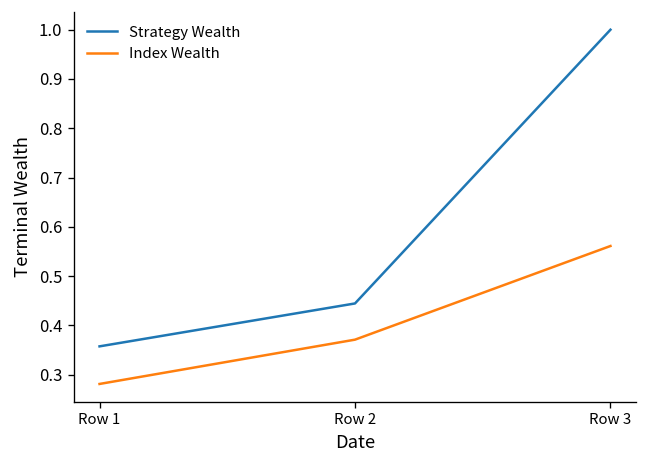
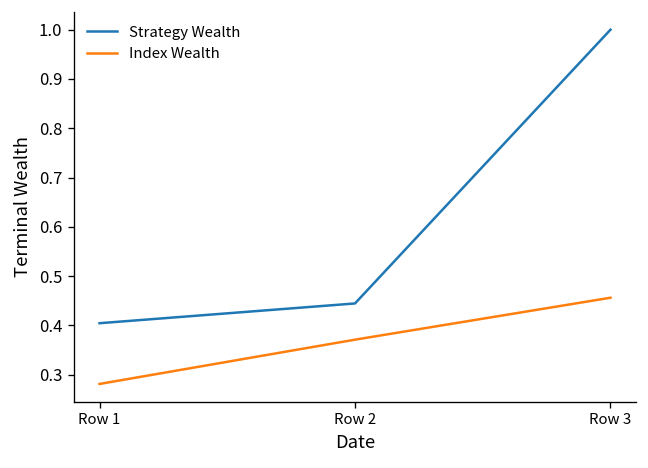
  {
    "Strategy Wealth": {
-     "Row 1": 0.36,
+     "Row 1": 0.40,
      "Row 2": 0.44,
      "Row 3": 1.00
    },
    "Index Wealth": {
      "Row 1": 0.28,
      "Row 2": 0.37,
-     "Row 3": 0.56
+     "Row 3": 0.46
    }
  }
